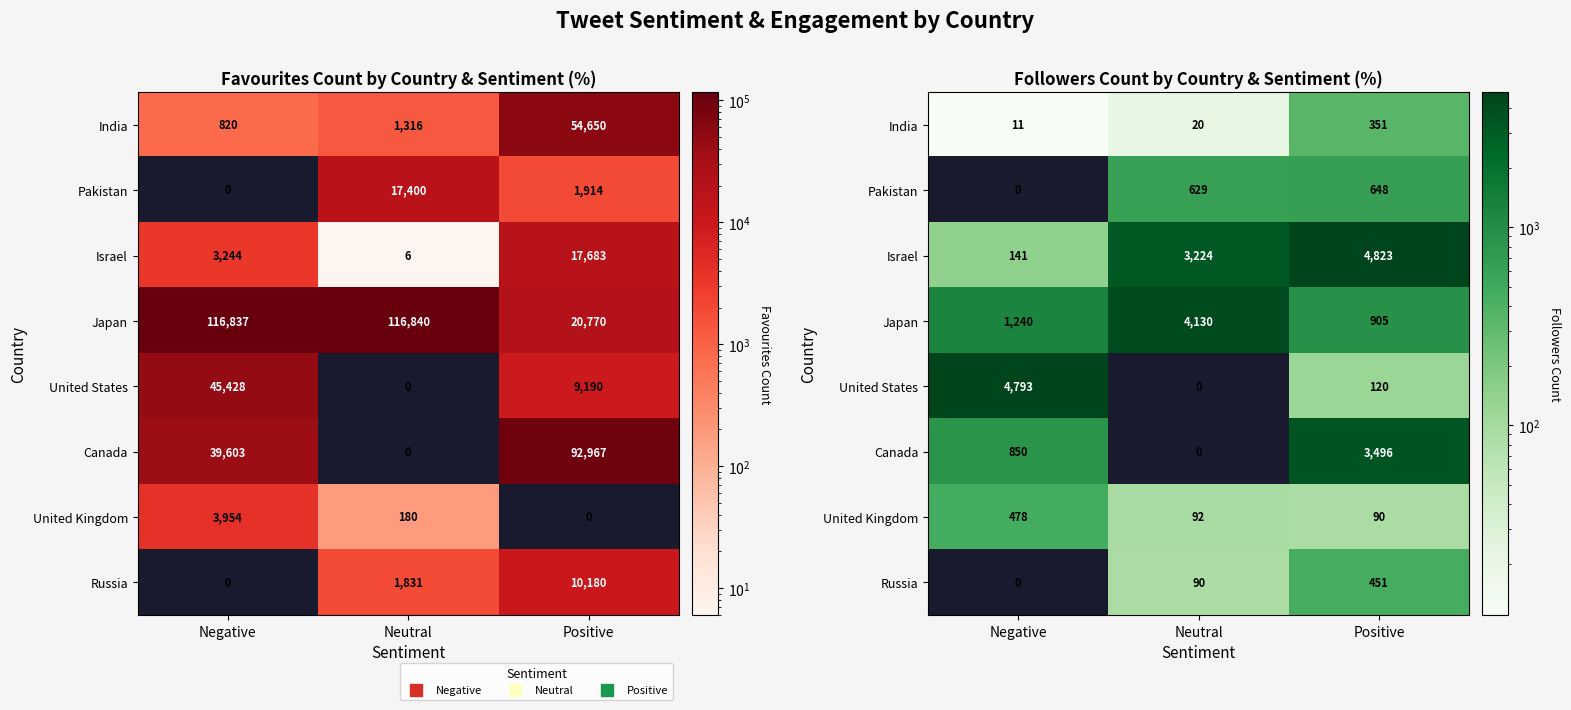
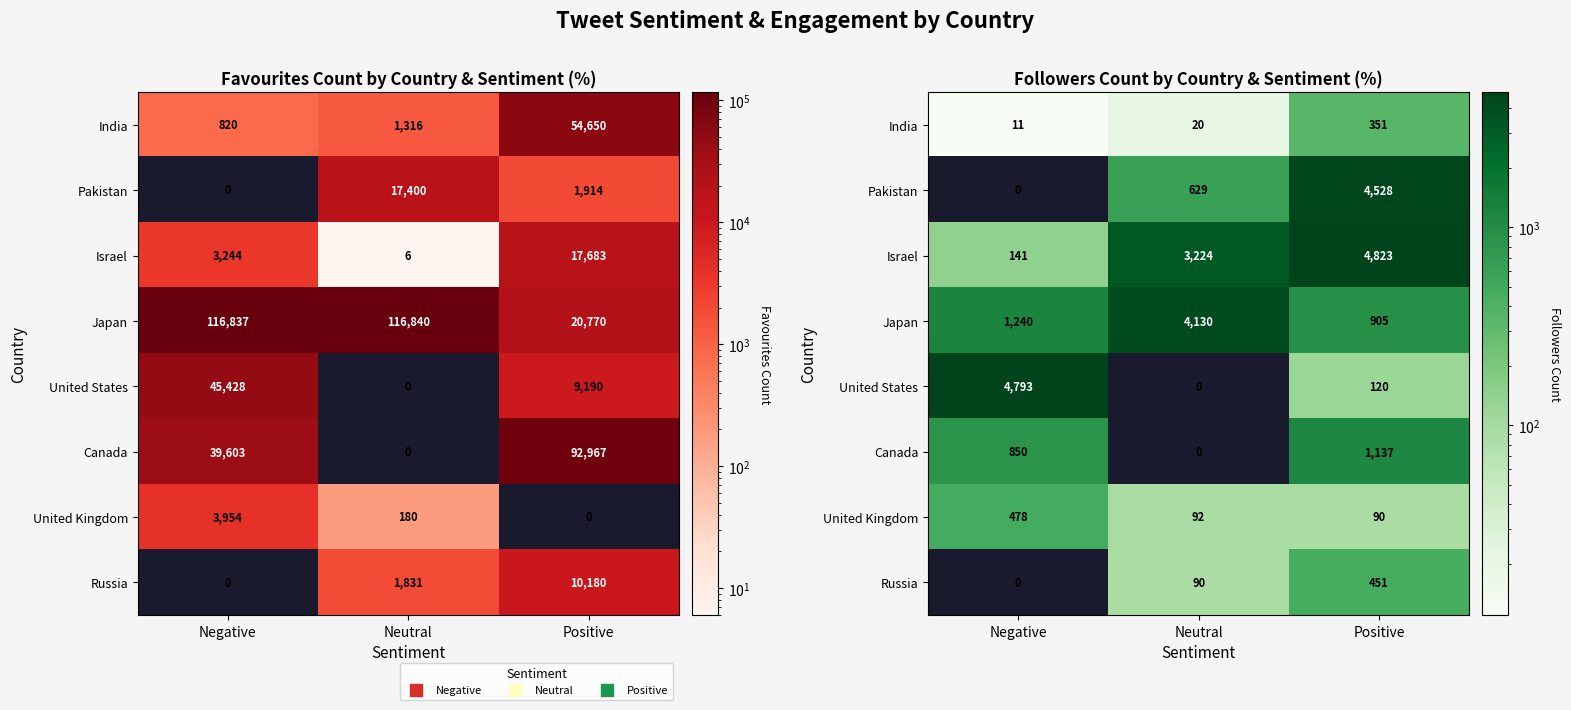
  {
    "Favourites Count by Country & Sentiment (%)": {
      "India": {
        "Negative": "820",
        "Neutral": "1,316",
        "Positive": "54,650"
      },
      "Pakistan": {
        "Neutral": "17,400",
        "Positive": "1,914"
      },
      "Israel": {
        "Negative": "3,244",
        "Neutral": "6",
        "Positive": "17,683"
      },
      "Japan": {
        "Negative": "116,837",
        "Neutral": "116,840",
        "Positive": "20,770"
      },
      "United States": {
        "Negative": "45,428",
        "Positive": "9,190"
      },
      "Canada": {
        "Negative": "39,603",
        "Positive": "92,967"
      },
      "United Kingdom": {
        "Negative": "3,954",
        "Neutral": "180"
      },
      "Russia": {
        "Neutral": "1,831",
        "Positive": "10,180"
      }
    },
    "Followers Count by Country & Sentiment (%)": {
      "India": {
        "Negative": "11",
        "Neutral": "20",
        "Positive": "351"
      },
      "Pakistan": {
        "Neutral": "629",
-       "Positive": "648"
+       "Positive": "4,528"
      },
      "Israel": {
        "Negative": "141",
        "Neutral": "3,224",
        "Positive": "4,823"
      },
      "Japan": {
        "Negative": "1,240",
        "Neutral": "4,130",
        "Positive": "905"
      },
      "United States": {
        "Negative": "4,793",
        "Positive": "120"
      },
      "Canada": {
        "Negative": "850",
-       "Positive": "3,496"
+       "Positive": "1,137"
      },
      "United Kingdom": {
        "Negative": "478",
        "Neutral": "92",
        "Positive": "90"
      },
      "Russia": {
        "Neutral": "90",
        "Positive": "451"
      }
    }
  }
